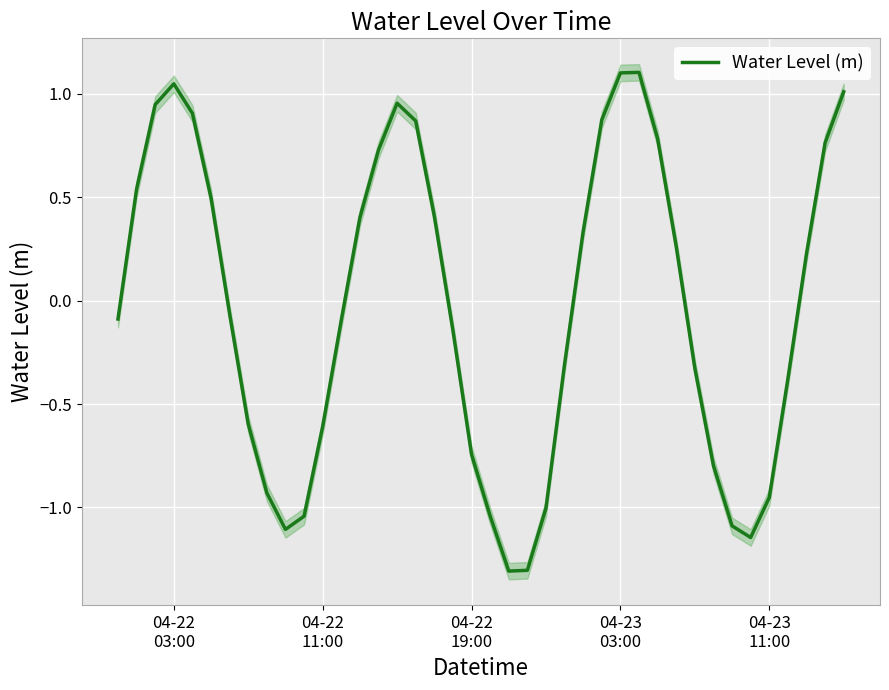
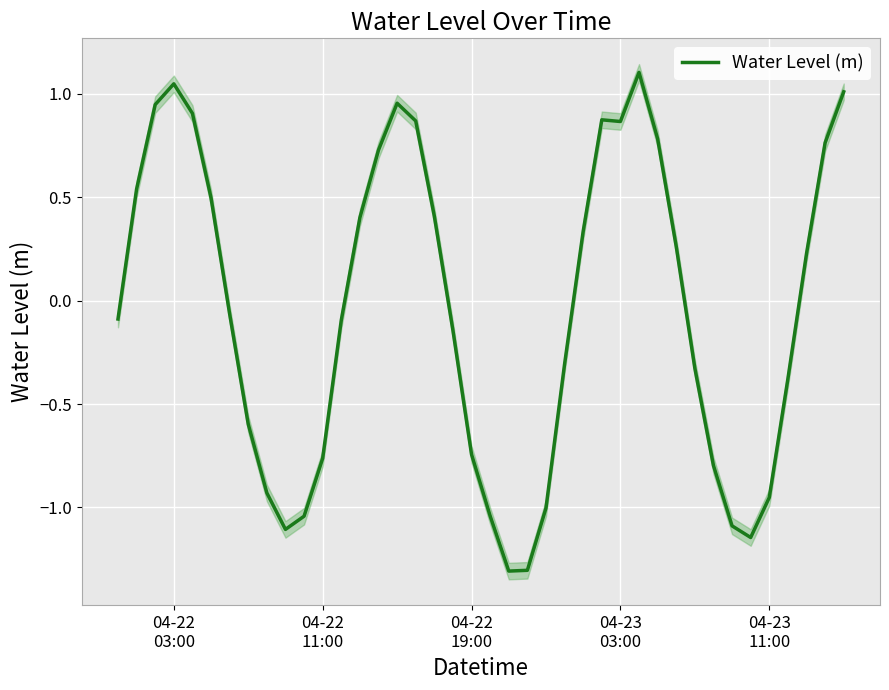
  {
    "Water Level (m)": {
      "04-22 03:00": 1.05,
-     "04-22 11:00": -0.61,
+     "04-22 11:00": -0.76,
      "04-22 19:00": -0.74,
-     "04-23 03:00": 1.10,
+     "04-23 03:00": 0.87,
      "04-23 11:00": -0.95
    }
  }
